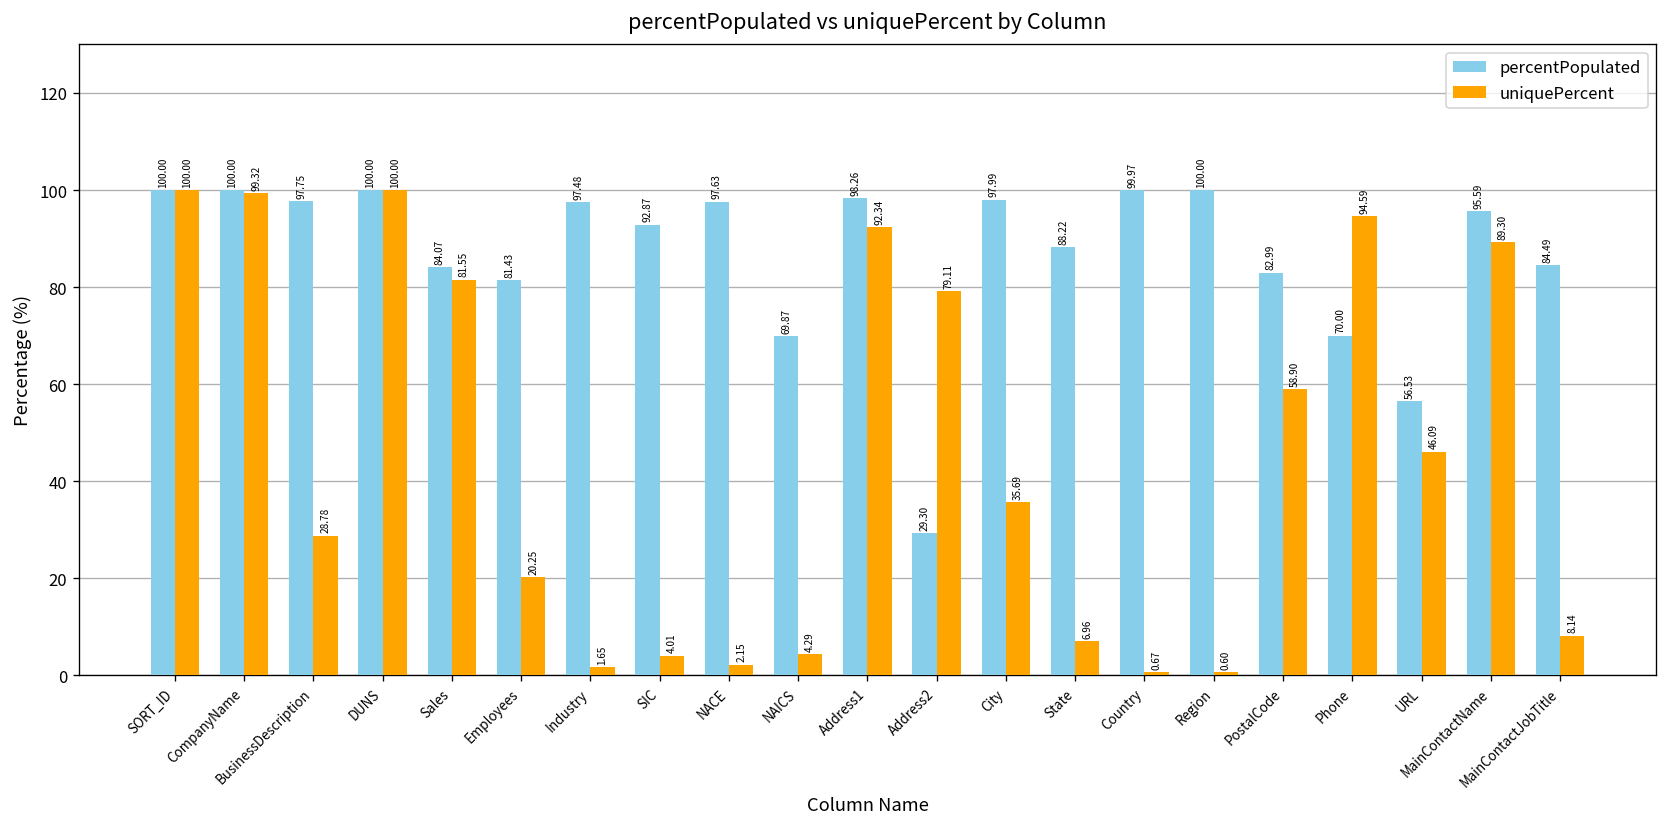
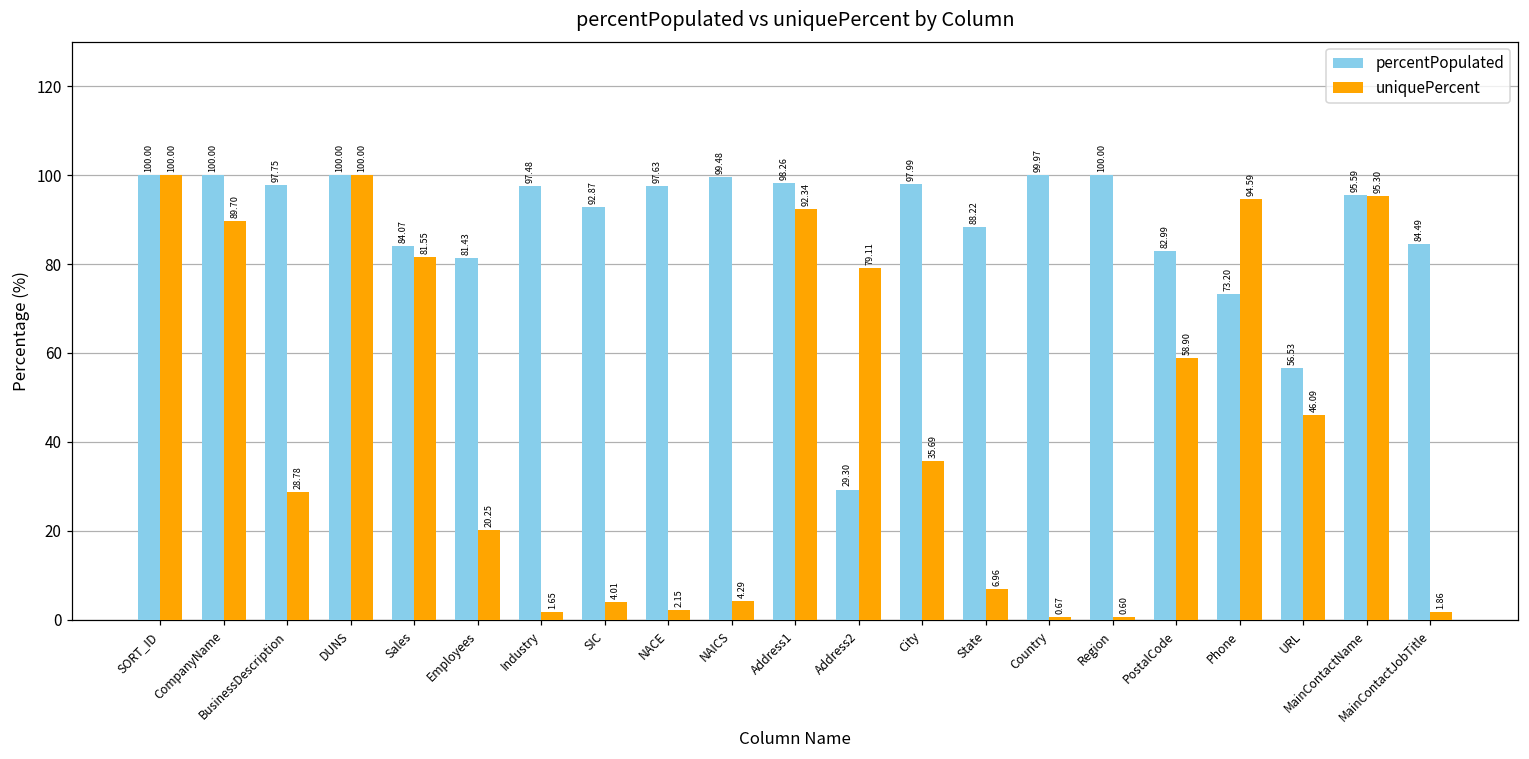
  {
    "percentPopulated": {
      "SORT_ID": 100.00,
      "CompanyName": 100.00,
      "BusinessDescription": 97.75,
      "DUNS": 100.00,
      "Sales": 84.07,
      "Employees": 81.43,
      "Industry": 97.48,
      "SIC": 92.87,
      "NACE": 97.63,
-     "NAICS": 69.87,
+     "NAICS": 99.48,
      "Address1": 98.26,
      "Address2": 29.30,
      "City": 97.99,
      "State": 88.22,
      "Country": 99.97,
      "Region": 100.00,
      "PostalCode": 82.99,
-     "Phone": 70.00,
+     "Phone": 73.20,
      "URL": 56.53,
      "MainContactName": 95.59,
      "MainContactJobTitle": 84.49
    },
    "uniquePercent": {
      "SORT_ID": 100.00,
-     "CompanyName": 99.32,
+     "CompanyName": 89.70,
      "BusinessDescription": 28.78,
      "DUNS": 100.00,
      "Sales": 81.55,
      "Employees": 20.25,
      "Industry": 1.65,
      "SIC": 4.01,
      "NACE": 2.15,
      "NAICS": 4.29,
      "Address1": 92.34,
      "Address2": 79.11,
      "City": 35.69,
      "State": 6.96,
      "Country": 0.67,
      "Region": 0.60,
      "PostalCode": 58.90,
      "Phone": 94.59,
      "URL": 46.09,
-     "MainContactName": 89.30,
-     "MainContactJobTitle": 8.14
+     "MainContactName": 95.30,
+     "MainContactJobTitle": 1.86
    }
  }
